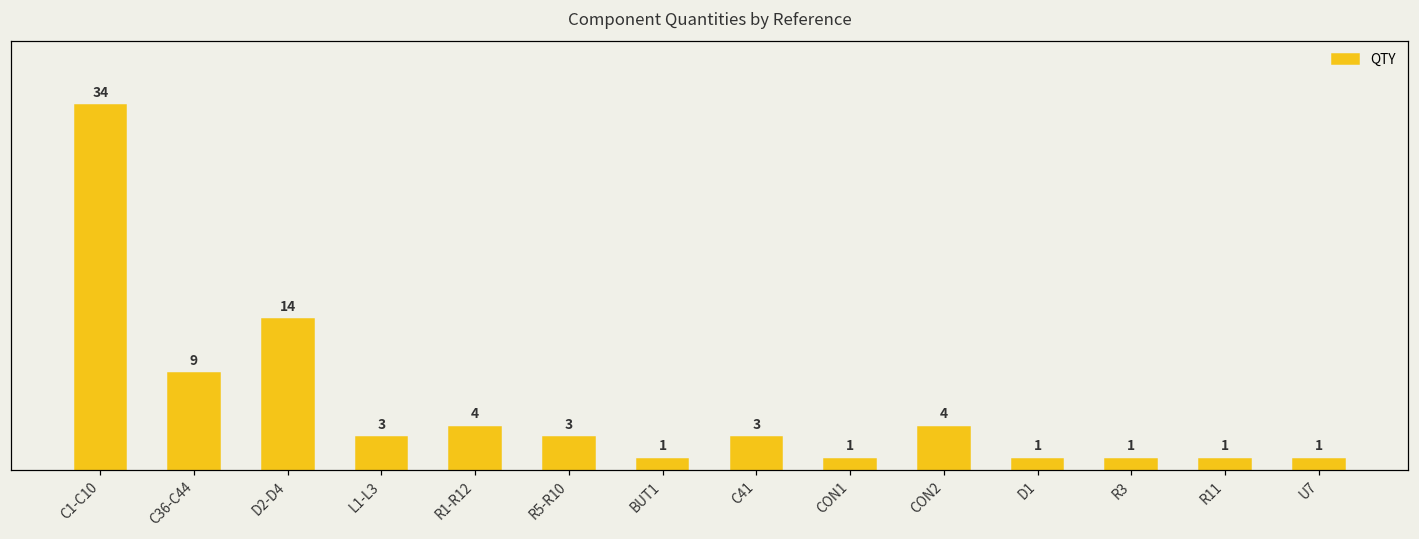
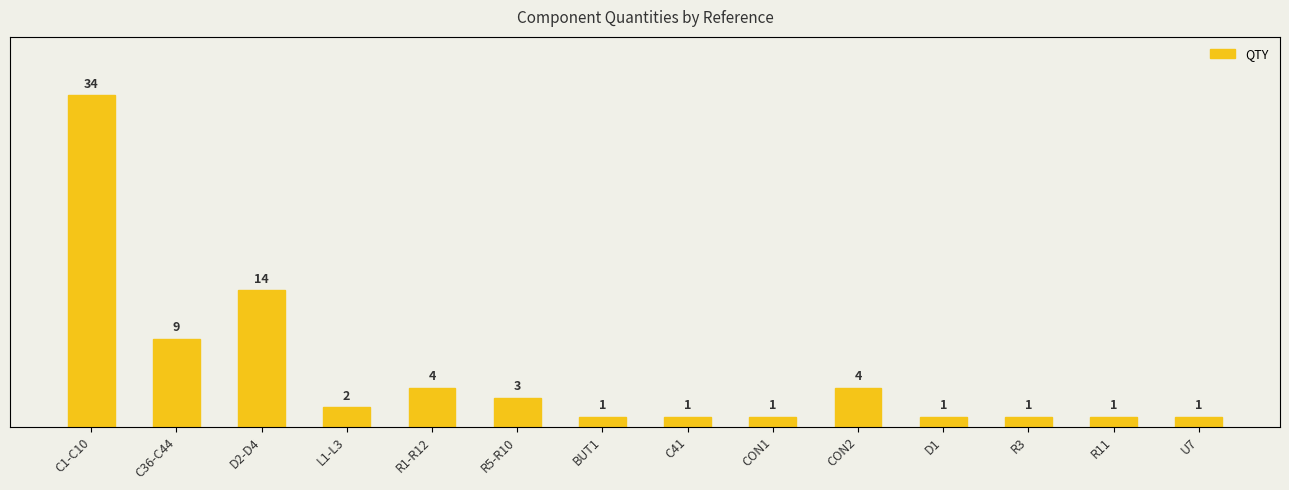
  {
    "C1-C10": 34,
    "C36-C44": 9,
    "D2-D4": 14,
-   "L1-L3": 3,
+   "L1-L3": 2,
    "R1-R12": 4,
    "R5-R10": 3,
    "BUT1": 1,
-   "C41": 3,
+   "C41": 1,
    "CON1": 1,
    "CON2": 4,
    "D1": 1,
    "R3": 1,
    "R11": 1,
    "U7": 1
  }
